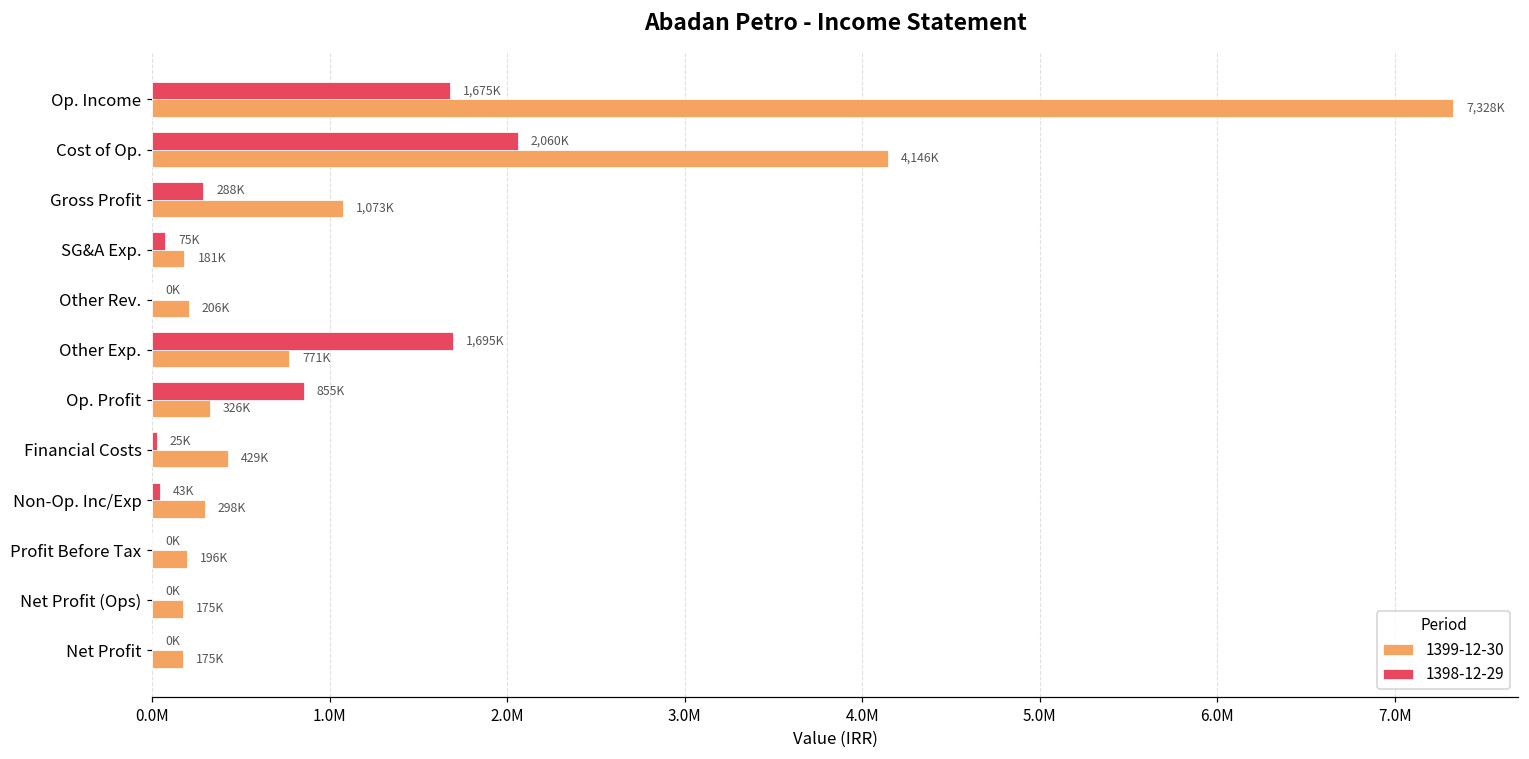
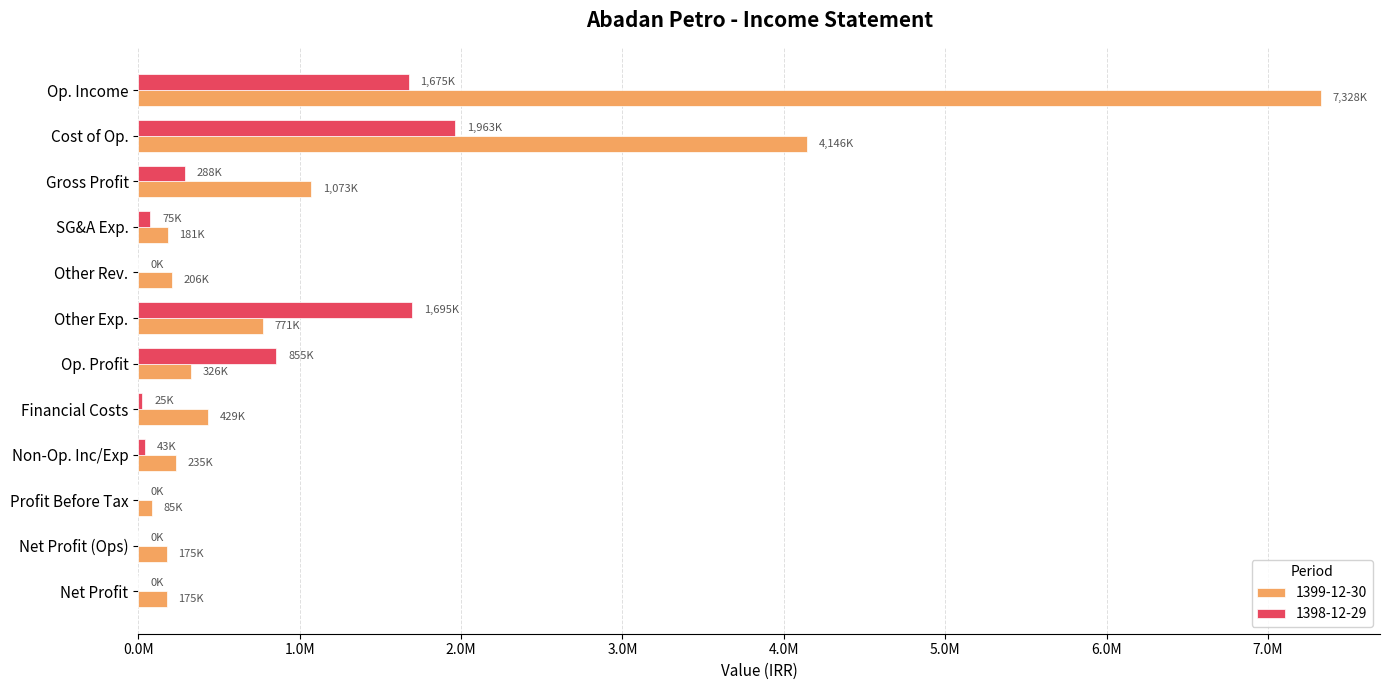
  {
    "1399-12-30": {
      "Op. Income": "7,328K",
      "Cost of Op.": "4,146K",
      "Gross Profit": "1,073K",
      "SG&A Exp.": "181K",
      "Other Rev.": "206K",
      "Other Exp.": "771K",
      "Op. Profit": "326K",
      "Financial Costs": "429K",
-     "Non-Op. Inc/Exp": "298K",
-     "Profit Before Tax": "196K",
+     "Non-Op. Inc/Exp": "235K",
+     "Profit Before Tax": "85K",
      "Net Profit (Ops)": "175K",
      "Net Profit": "175K"
    },
    "1398-12-29": {
      "Op. Income": "1,675K",
-     "Cost of Op.": "2,060K",
+     "Cost of Op.": "1,963K",
      "Gross Profit": "288K",
      "SG&A Exp.": "75K",
      "Other Exp.": "1,695K",
      "Op. Profit": "855K",
      "Financial Costs": "25K",
      "Non-Op. Inc/Exp": "43K",
      "Profit Before Tax": "0K",
      "Net Profit (Ops)": "0K",
      "Net Profit": "0K"
    }
  }
